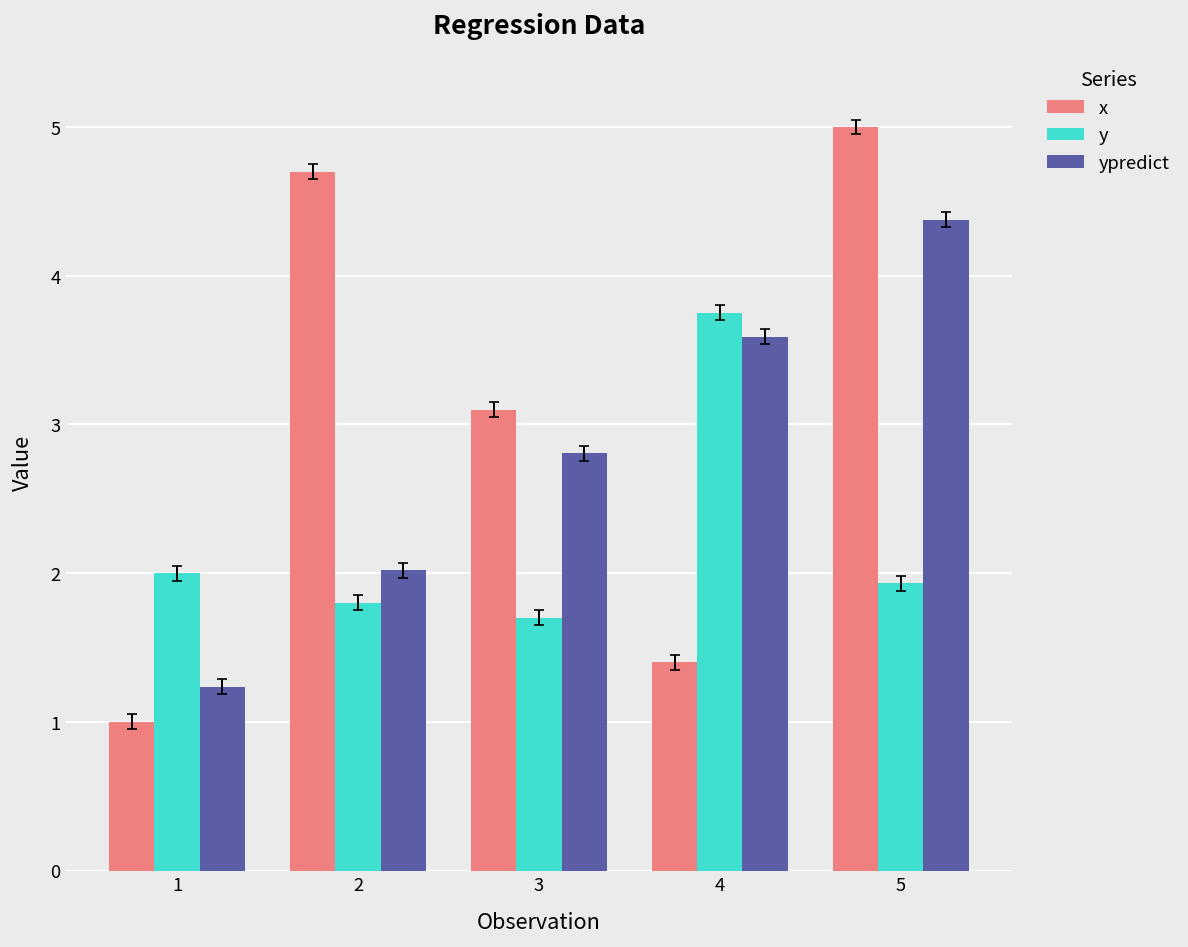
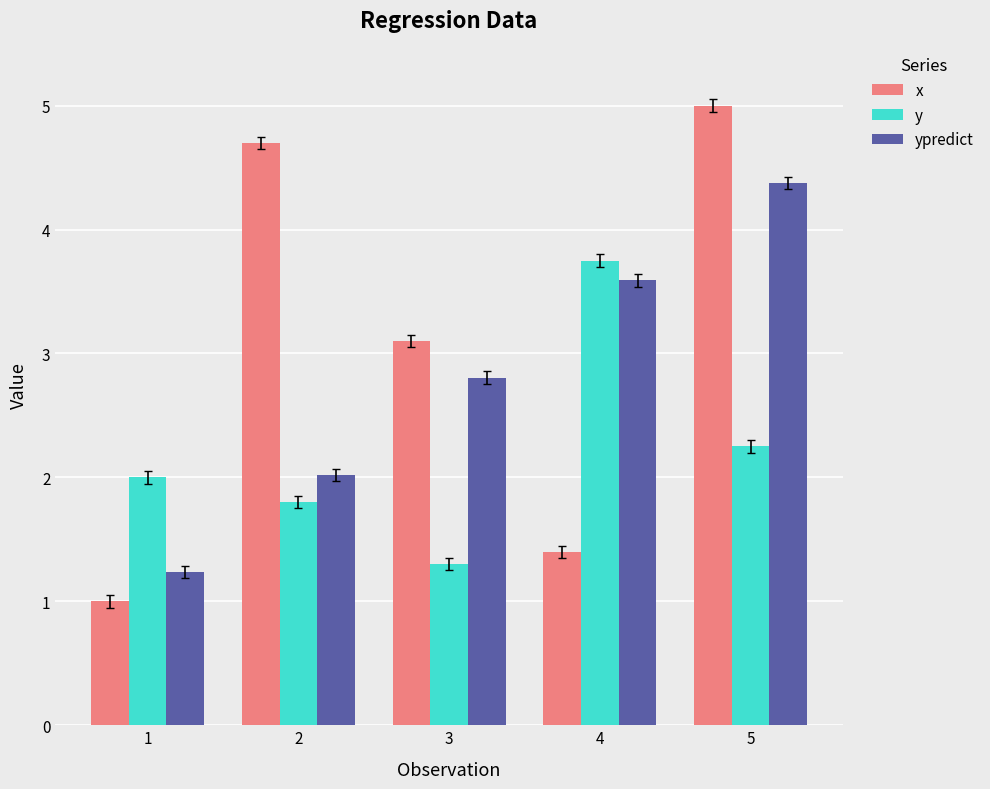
  {
    "x": {
      "1": 1.00,
      "2": 4.70,
      "3": 3.10,
      "4": 1.40,
      "5": 5.00
    },
    "y": {
      "1": 2.00,
      "2": 1.80,
-     "3": 1.7,
+     "3": 1.3,
      "4": 3.75,
-     "5": 1.93
+     "5": 2.25
    },
    "ypredict": {
      "1": 1.24,
      "2": 2.02,
      "3": 2.81,
      "4": 3.59,
      "5": 4.38
    }
  }
